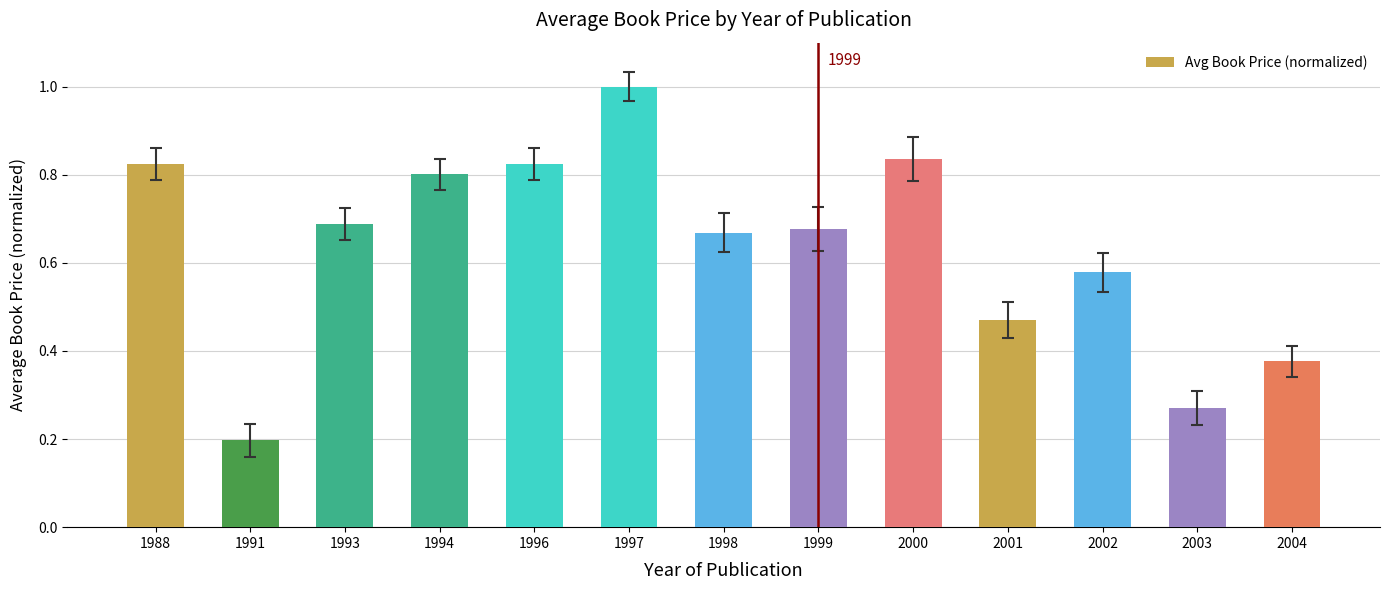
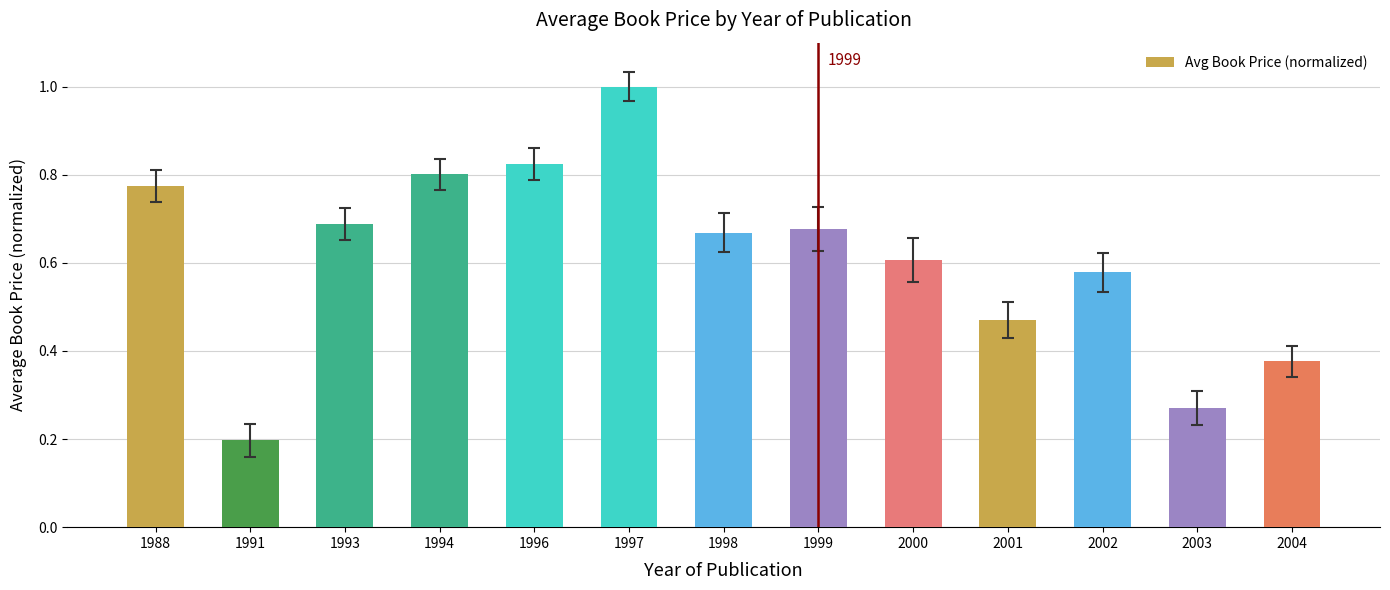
  {
    "Avg Book Price (normalized)": {
-     "1988": 0.82,
+     "1988": 0.77,
      "1991": 0.20,
      "1993": 0.69,
      "1994": 0.80,
      "1996": 0.82,
      "1997": 1.00,
      "1998": 0.67,
      "1999": 0.68,
-     "2000": 0.84,
+     "2000": 0.61,
      "2001": 0.47,
      "2002": 0.58,
      "2003": 0.27,
      "2004": 0.38
    }
  }
